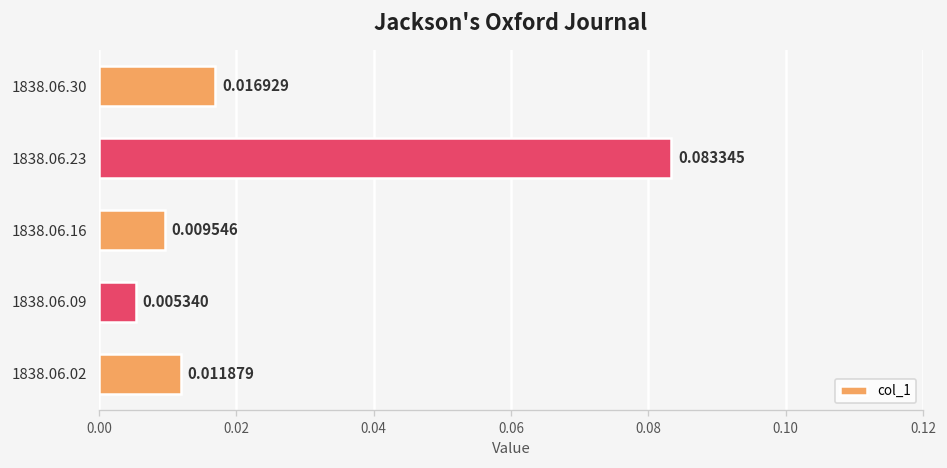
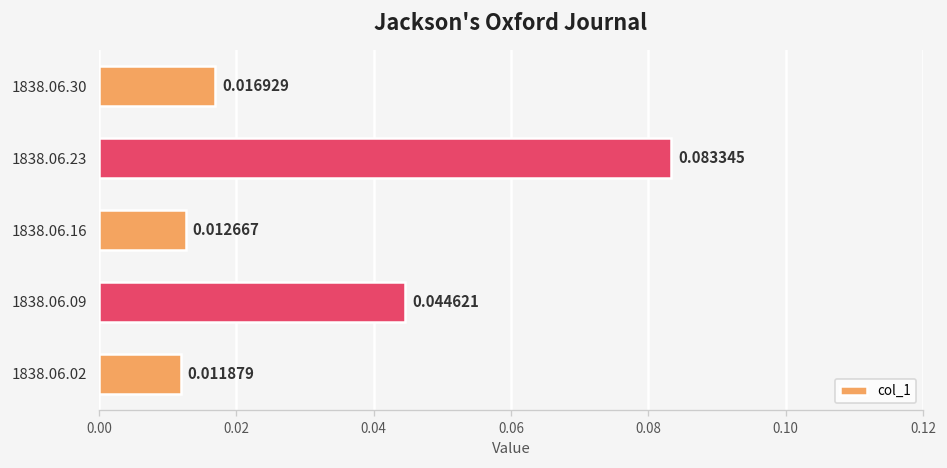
  {
    "1838.06.30": 0.016929,
    "1838.06.23": 0.083345,
-   "1838.06.16": 0.009546,
-   "1838.06.09": 0.005340,
+   "1838.06.16": 0.012667,
+   "1838.06.09": 0.044621,
    "1838.06.02": 0.011879
  }
